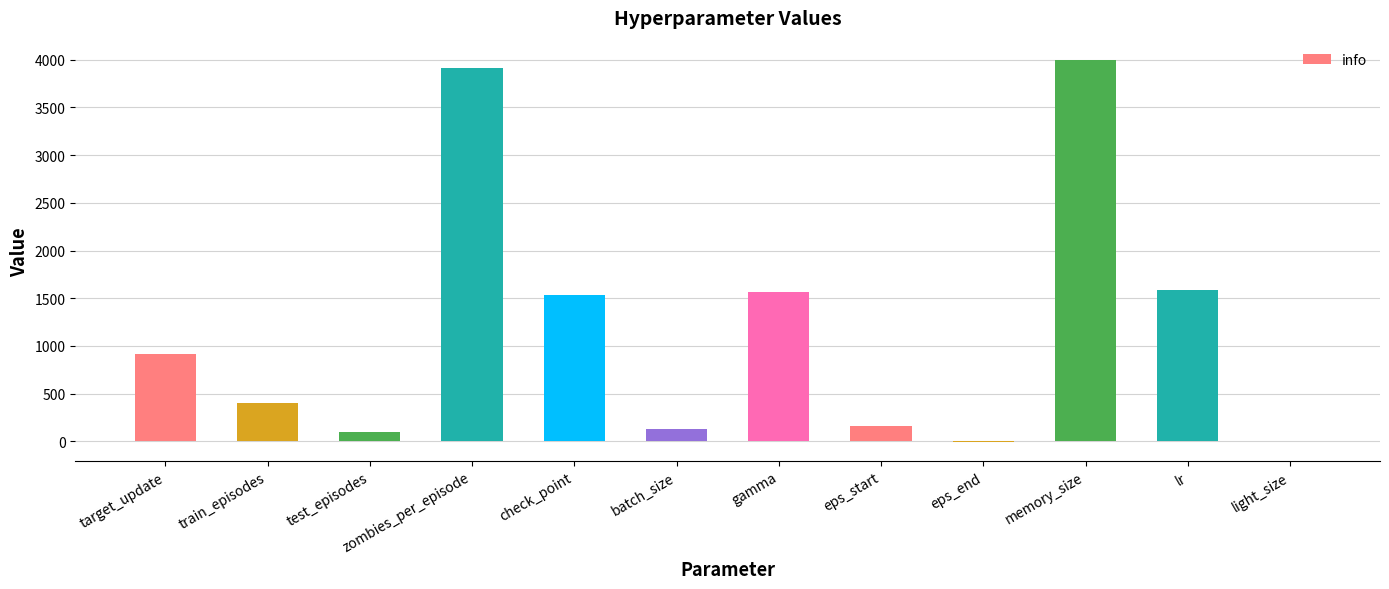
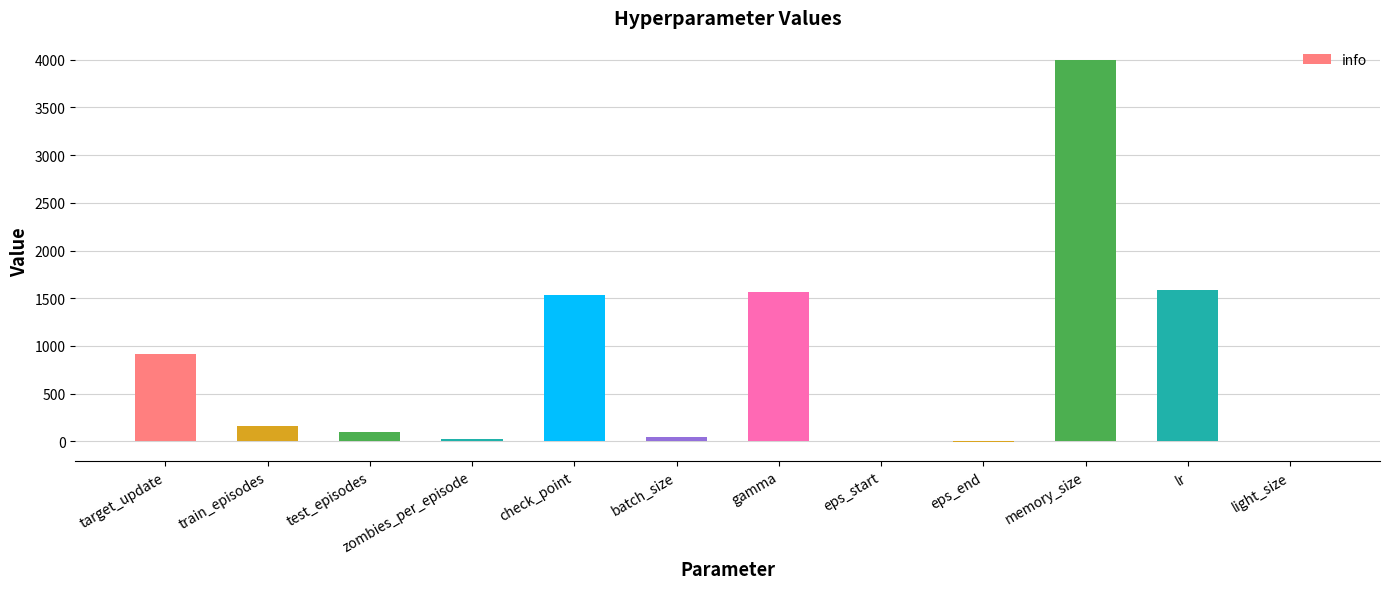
  {
    "target_update": 900,
-   "train_episodes": 400,
+   "train_episodes": 200,
    "test_episodes": 100,
-   "zombies_per_episode": 3900,
+   "zombies_per_episode": 0,
    "check_point": 1500,
-   "batch_size": 100,
+   "batch_size": 0,
    "gamma": 1600,
-   "eps_start": 200,
+   "eps_start": 0,
    "memory_size": 4000,
    "lr": 1600
  }
